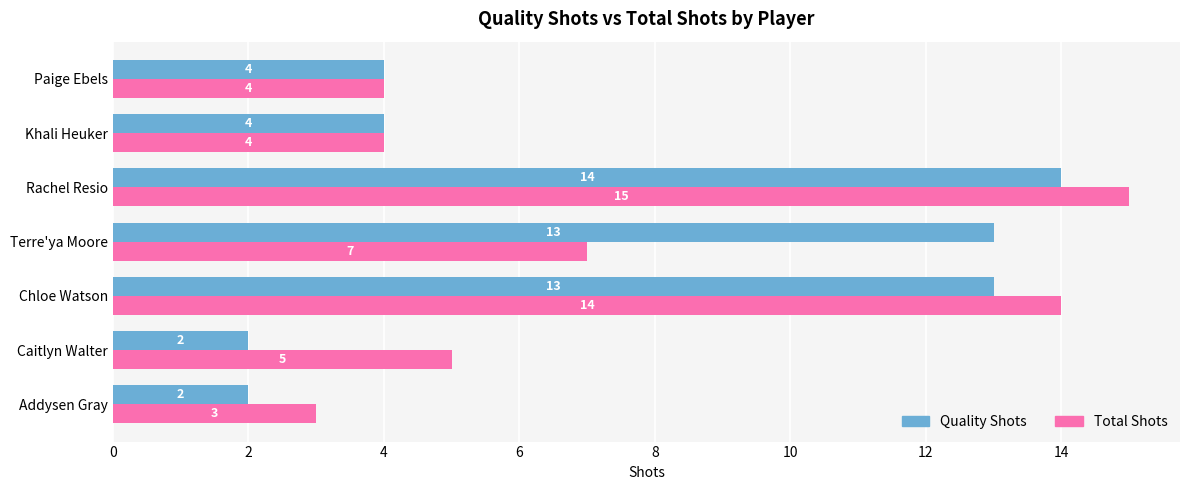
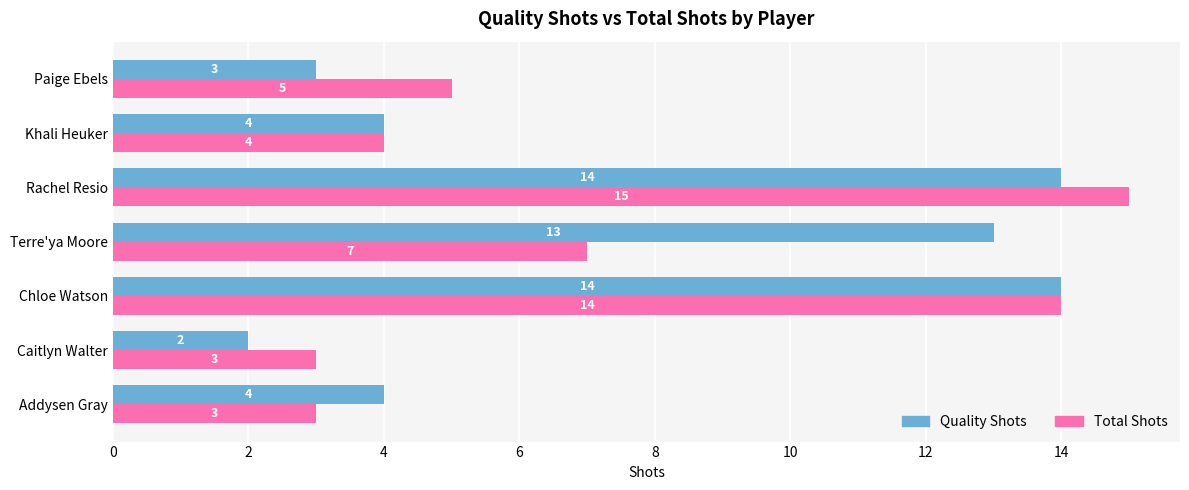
  {
    "Quality Shots": {
-     "Paige Ebels": 4,
+     "Paige Ebels": 3,
      "Khali Heuker": 4,
      "Rachel Resio": 14,
      "Terre'ya Moore": 13,
-     "Chloe Watson": 13,
+     "Chloe Watson": 14,
      "Caitlyn Walter": 2,
-     "Addysen Gray": 2
+     "Addysen Gray": 4
    },
    "Total Shots": {
-     "Paige Ebels": 4,
+     "Paige Ebels": 5,
      "Khali Heuker": 4,
      "Rachel Resio": 15,
      "Terre'ya Moore": 7,
      "Chloe Watson": 14,
-     "Caitlyn Walter": 5,
+     "Caitlyn Walter": 3,
      "Addysen Gray": 3
    }
  }
